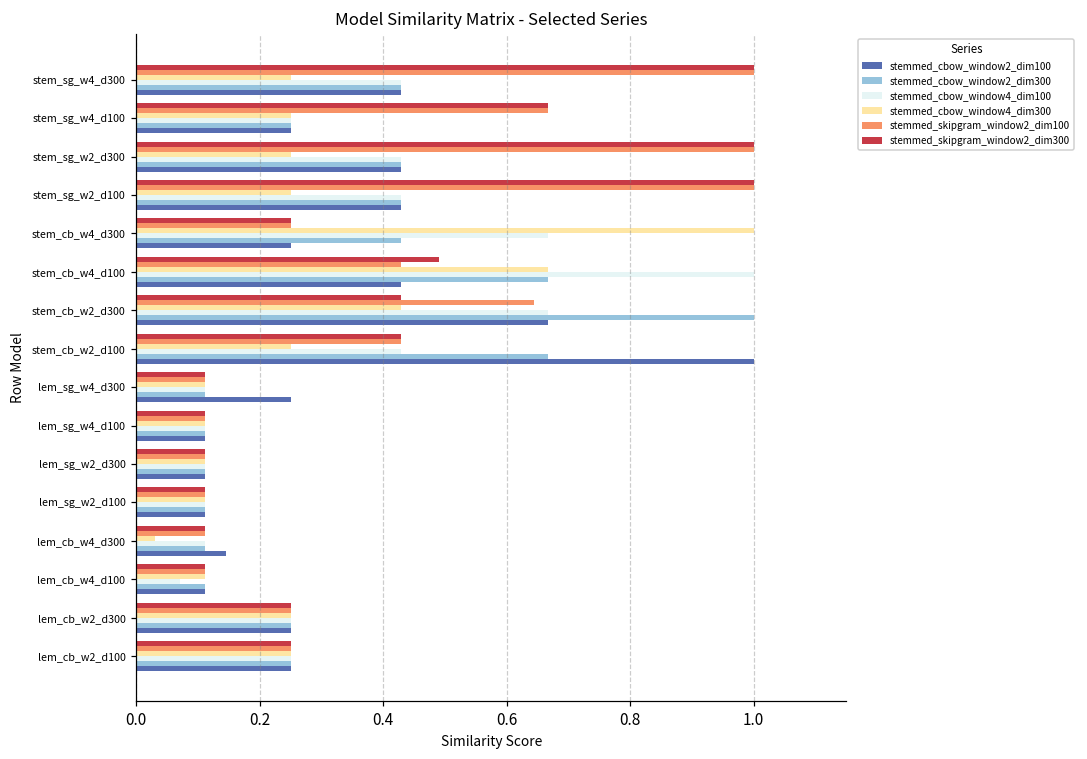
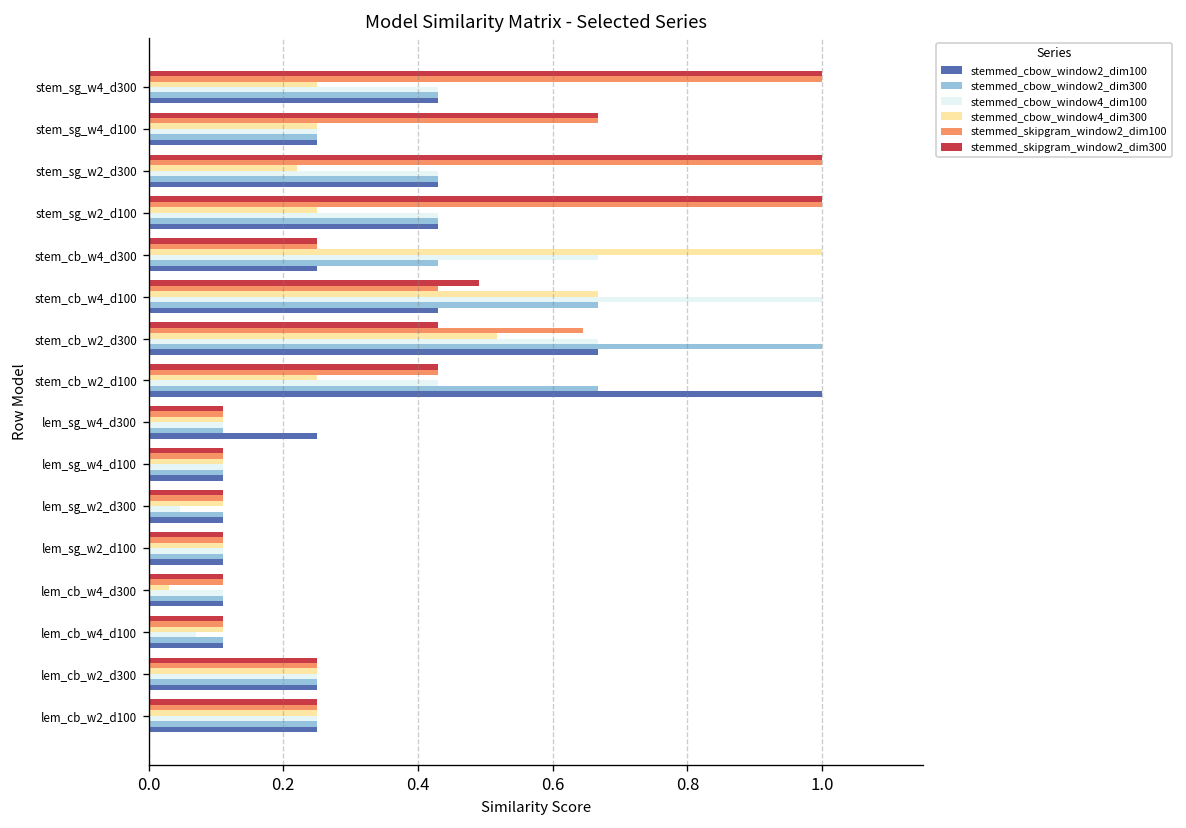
  {
    "stemmed_cbow_window2_dim100": {
      "stem_sg_w4_d300": 0.43,
      "stem_sg_w4_d100": 0.25,
      "stem_sg_w2_d300": 0.43,
      "stem_sg_w2_d100": 0.43,
      "stem_cb_w4_d300": 0.25,
      "stem_cb_w4_d100": 0.43,
      "stem_cb_w2_d300": 0.67,
      "stem_cb_w2_d100": 1.00,
      "lem_sg_w4_d300": 0.25,
      "lem_sg_w4_d100": 0.11,
      "lem_sg_w2_d300": 0.11,
      "lem_sg_w2_d100": 0.11,
-     "lem_cb_w4_d300": 0.15,
+     "lem_cb_w4_d300": 0.11,
      "lem_cb_w4_d100": 0.11,
      "lem_cb_w2_d300": 0.25,
      "lem_cb_w2_d100": 0.25
    },
    "stemmed_cbow_window2_dim300": {
      "stem_sg_w4_d300": 0.43,
      "stem_sg_w4_d100": 0.25,
      "stem_sg_w2_d300": 0.43,
      "stem_sg_w2_d100": 0.43,
      "stem_cb_w4_d300": 0.43,
      "stem_cb_w4_d100": 0.67,
      "stem_cb_w2_d300": 1.00,
      "stem_cb_w2_d100": 0.67,
      "lem_sg_w4_d300": 0.11,
      "lem_sg_w4_d100": 0.11,
      "lem_sg_w2_d300": 0.11,
      "lem_sg_w2_d100": 0.11,
      "lem_cb_w4_d300": 0.11,
      "lem_cb_w4_d100": 0.11,
      "lem_cb_w2_d300": 0.25,
      "lem_cb_w2_d100": 0.25
    },
    "stemmed_cbow_window4_dim100": {
      "stem_sg_w4_d300": 0.43,
      "stem_sg_w4_d100": 0.25,
      "stem_sg_w2_d300": 0.43,
      "stem_sg_w2_d100": 0.43,
      "stem_cb_w4_d300": 0.67,
      "stem_cb_w4_d100": 1.00,
      "stem_cb_w2_d300": 0.67,
      "stem_cb_w2_d100": 0.43,
      "lem_sg_w4_d300": 0.11,
      "lem_sg_w4_d100": 0.11,
-     "lem_sg_w2_d300": 0.11,
+     "lem_sg_w2_d300": 0.05,
      "lem_sg_w2_d100": 0.11,
      "lem_cb_w4_d300": 0.11,
      "lem_cb_w4_d100": 0.07,
      "lem_cb_w2_d300": 0.25,
      "lem_cb_w2_d100": 0.25
    },
    "stemmed_cbow_window4_dim300": {
      "stem_sg_w4_d300": 0.25,
      "stem_sg_w4_d100": 0.25,
-     "stem_sg_w2_d300": 0.25,
+     "stem_sg_w2_d300": 0.22,
      "stem_sg_w2_d100": 0.25,
      "stem_cb_w4_d300": 1.00,
      "stem_cb_w4_d100": 0.67,
-     "stem_cb_w2_d300": 0.43,
+     "stem_cb_w2_d300": 0.52,
      "stem_cb_w2_d100": 0.25,
      "lem_sg_w4_d300": 0.11,
      "lem_sg_w4_d100": 0.11,
      "lem_sg_w2_d300": 0.11,
      "lem_sg_w2_d100": 0.11,
      "lem_cb_w4_d300": 0.03,
      "lem_cb_w4_d100": 0.11,
      "lem_cb_w2_d300": 0.25,
      "lem_cb_w2_d100": 0.25
    },
    "stemmed_skipgram_window2_dim100": {
      "stem_sg_w4_d300": 1.00,
      "stem_sg_w4_d100": 0.67,
      "stem_sg_w2_d300": 1.00,
      "stem_sg_w2_d100": 1.00,
      "stem_cb_w4_d300": 0.25,
      "stem_cb_w4_d100": 0.43,
      "stem_cb_w2_d300": 0.65,
      "stem_cb_w2_d100": 0.43,
      "lem_sg_w4_d300": 0.11,
      "lem_sg_w4_d100": 0.11,
      "lem_sg_w2_d300": 0.11,
      "lem_sg_w2_d100": 0.11,
      "lem_cb_w4_d300": 0.11,
      "lem_cb_w4_d100": 0.11,
      "lem_cb_w2_d300": 0.25,
      "lem_cb_w2_d100": 0.25
    },
    "stemmed_skipgram_window2_dim300": {
      "stem_sg_w4_d300": 1.00,
      "stem_sg_w4_d100": 0.67,
      "stem_sg_w2_d300": 1.00,
      "stem_sg_w2_d100": 1.00,
      "stem_cb_w4_d300": 0.25,
      "stem_cb_w4_d100": 0.49,
      "stem_cb_w2_d300": 0.43,
      "stem_cb_w2_d100": 0.43,
      "lem_sg_w4_d300": 0.11,
      "lem_sg_w4_d100": 0.11,
      "lem_sg_w2_d300": 0.11,
      "lem_sg_w2_d100": 0.11,
      "lem_cb_w4_d300": 0.11,
      "lem_cb_w4_d100": 0.11,
      "lem_cb_w2_d300": 0.25,
      "lem_cb_w2_d100": 0.25
    }
  }
